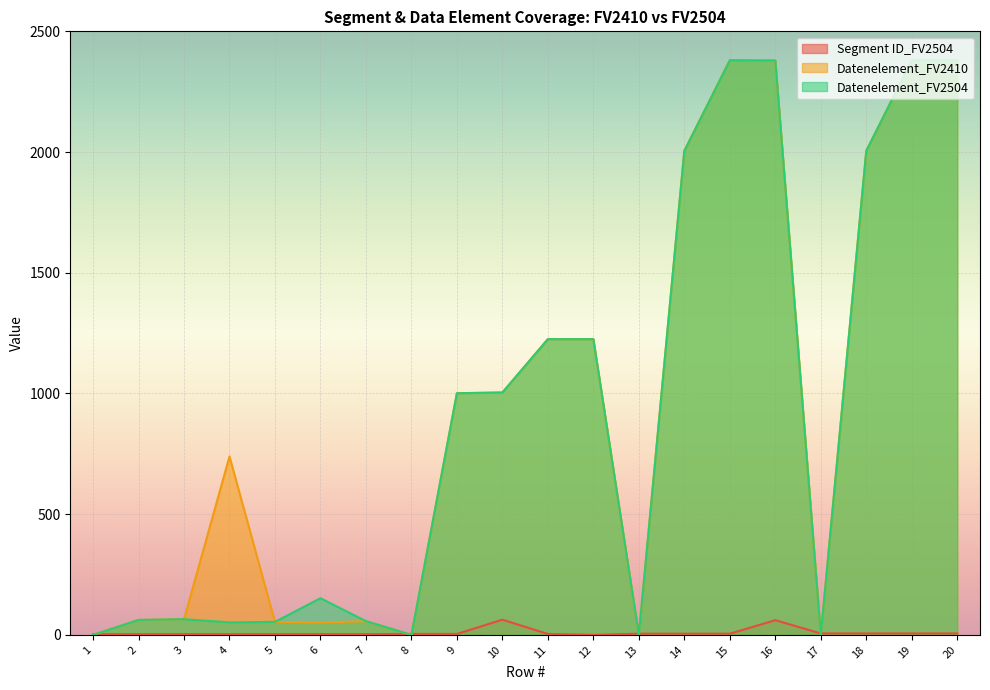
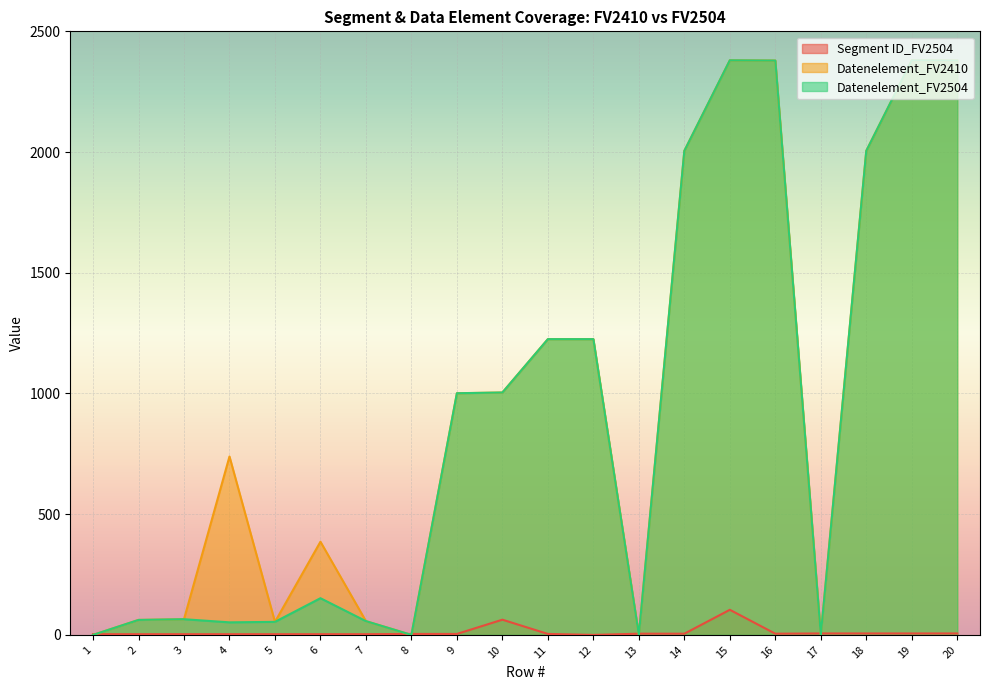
  {
    "Segment ID_FV2504": {
      "2": 0,
      "3": 0,
      "4": 0,
      "5": 0,
      "6": 0,
      "7": 0,
      "9": 0,
      "10": 60,
      "11": 0,
      "12": 0,
      "14": 10,
-     "15": 10,
-     "16": 60,
+     "15": 100,
+     "16": 10,
      "18": 10,
      "19": 10,
      "20": 10
    },
    "Datenelement_FV2410": {
      "4": 740,
-     "6": 50
+     "6": 390
    },
    "Datenelement_FV2504": {
      "4": 50,
      "6": 150
    }
  }
